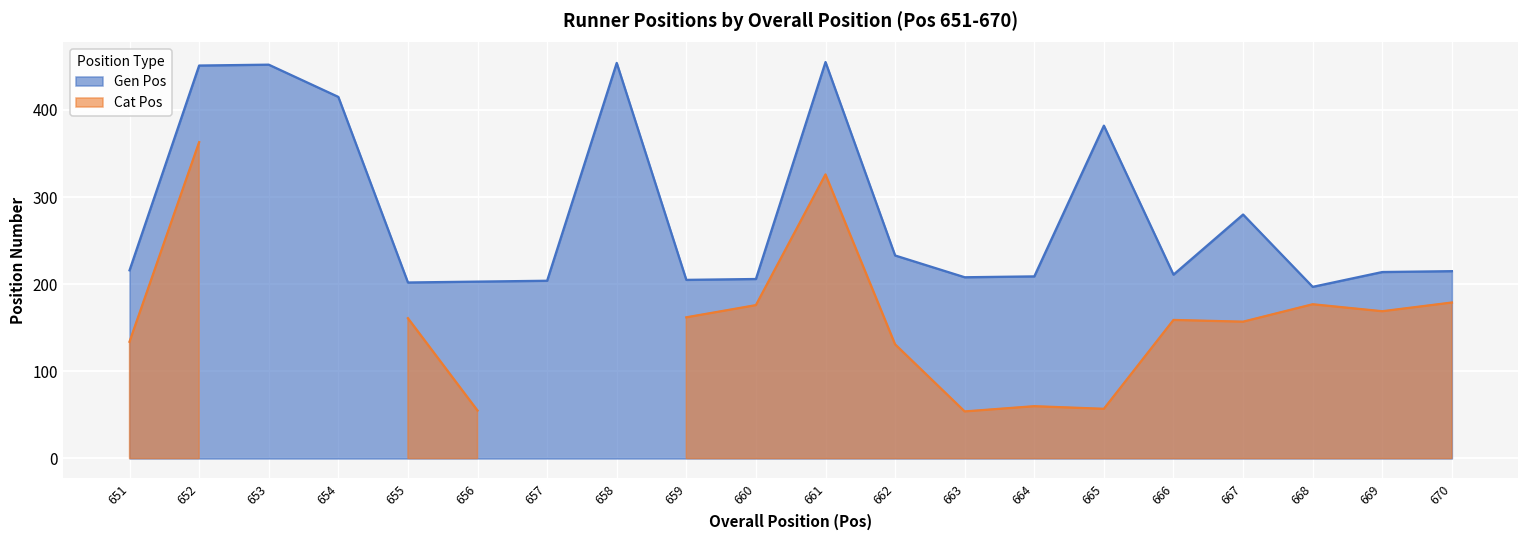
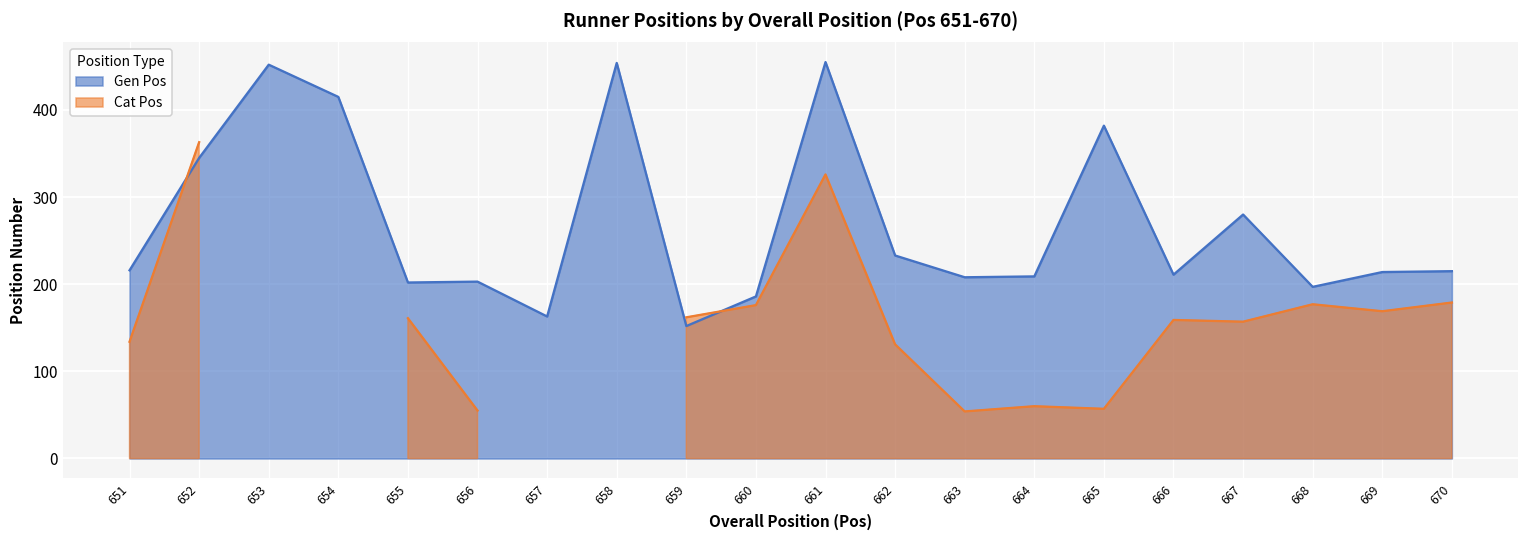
  {
    "Gen Pos": {
      "651": 220,
-     "652": 450,
+     "652": 350,
      "653": 450,
      "654": 420,
      "655": 200,
      "656": 200,
-     "657": 200,
+     "657": 160,
      "658": 450,
-     "659": 210,
-     "660": 210,
+     "659": 150,
+     "660": 190,
      "661": 460,
      "662": 230,
      "663": 210,
      "664": 210,
      "665": 380,
      "666": 210,
      "667": 280,
      "668": 200,
      "669": 210,
      "670": 220
    }
  }
